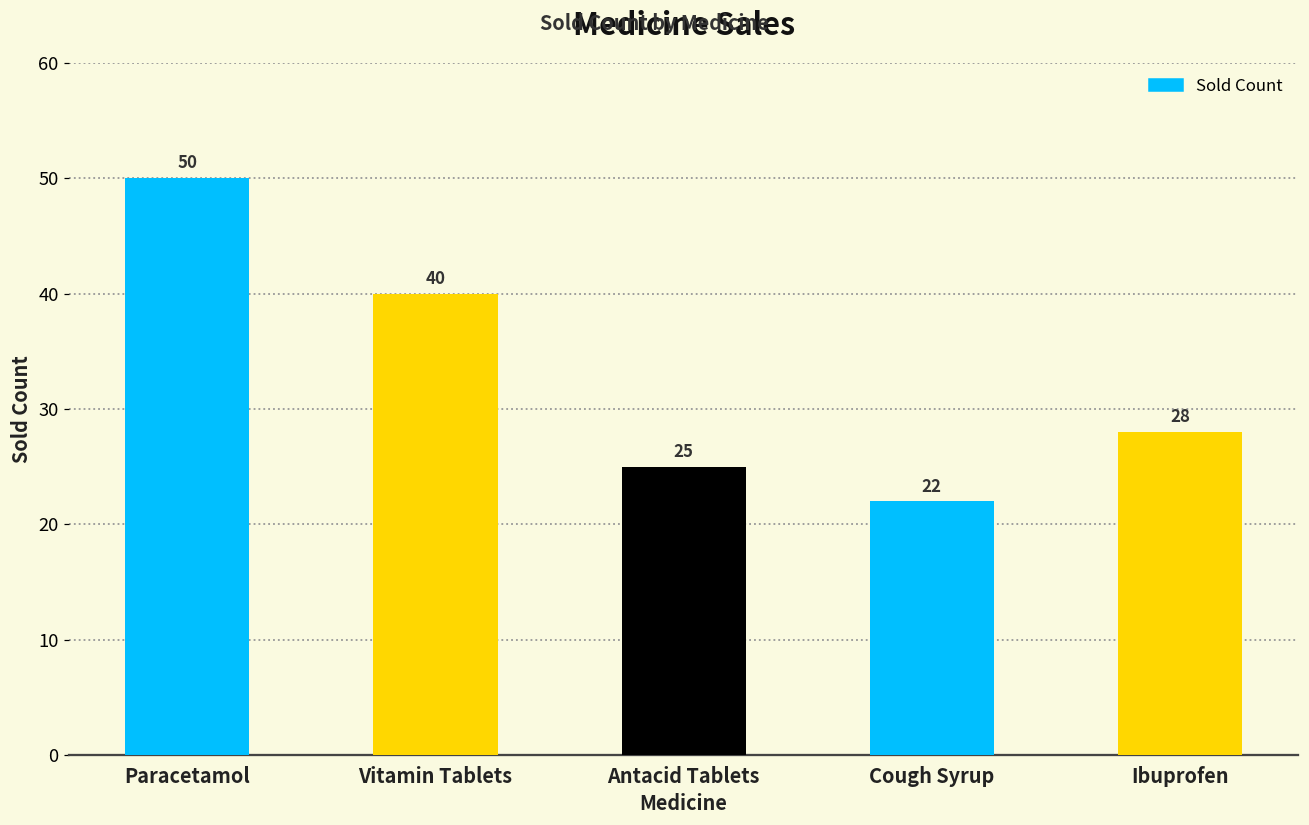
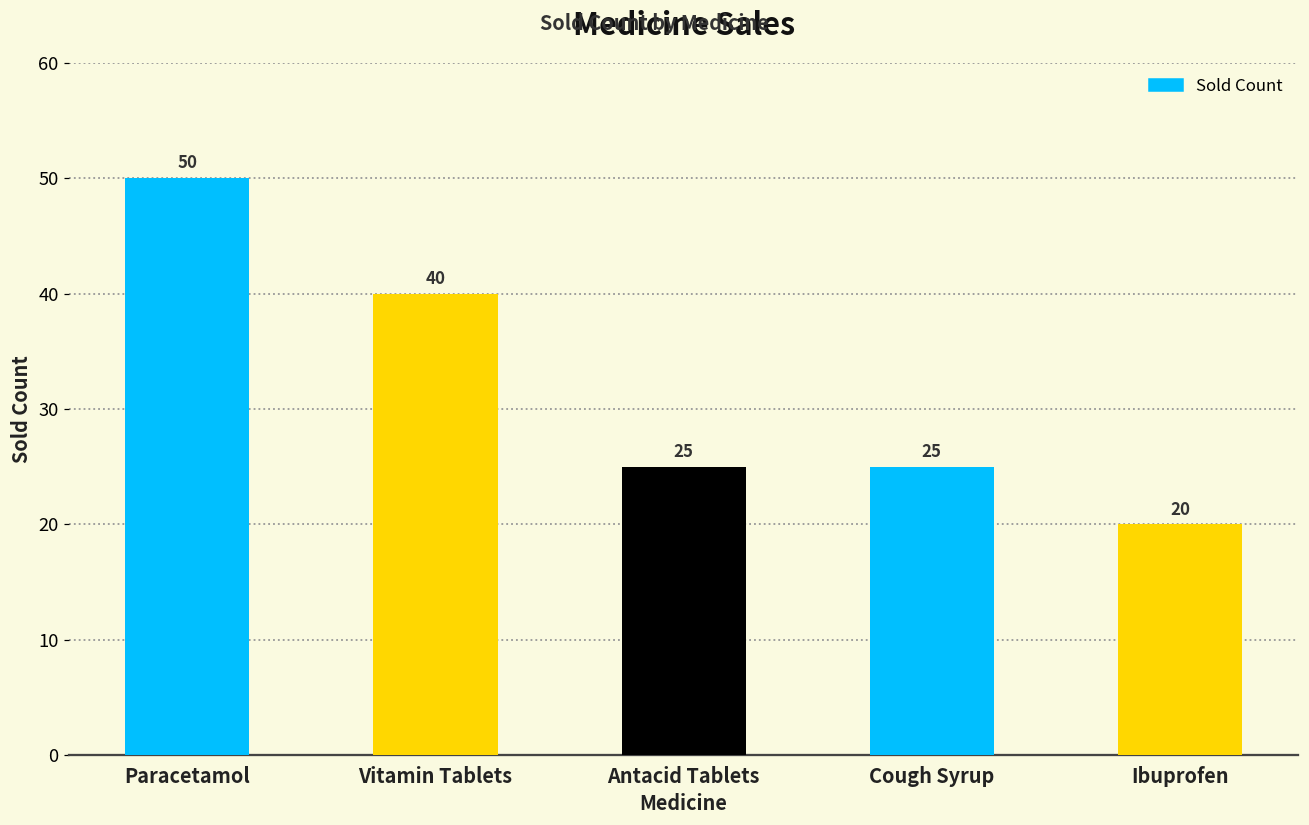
  {
    "Paracetamol": 50,
    "Vitamin Tablets": 40,
    "Antacid Tablets": 25,
-   "Cough Syrup": 22,
-   "Ibuprofen": 28
+   "Cough Syrup": 25,
+   "Ibuprofen": 20
  }
